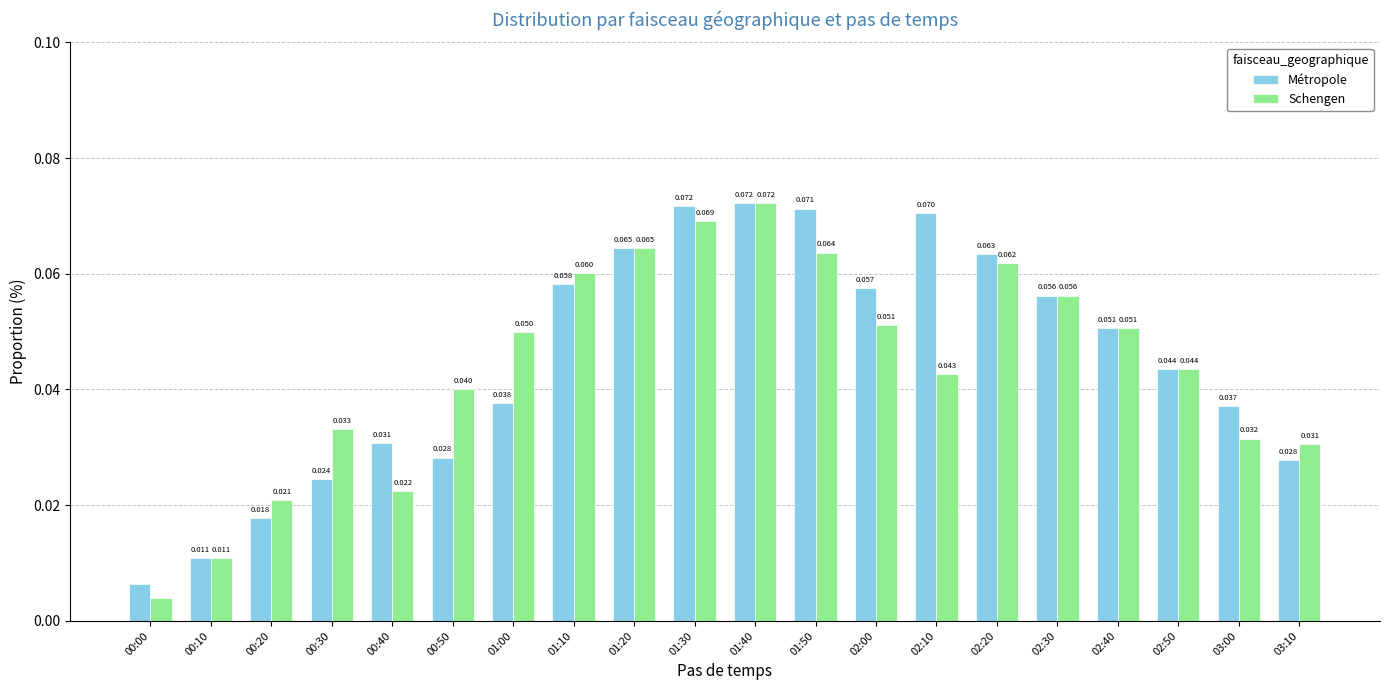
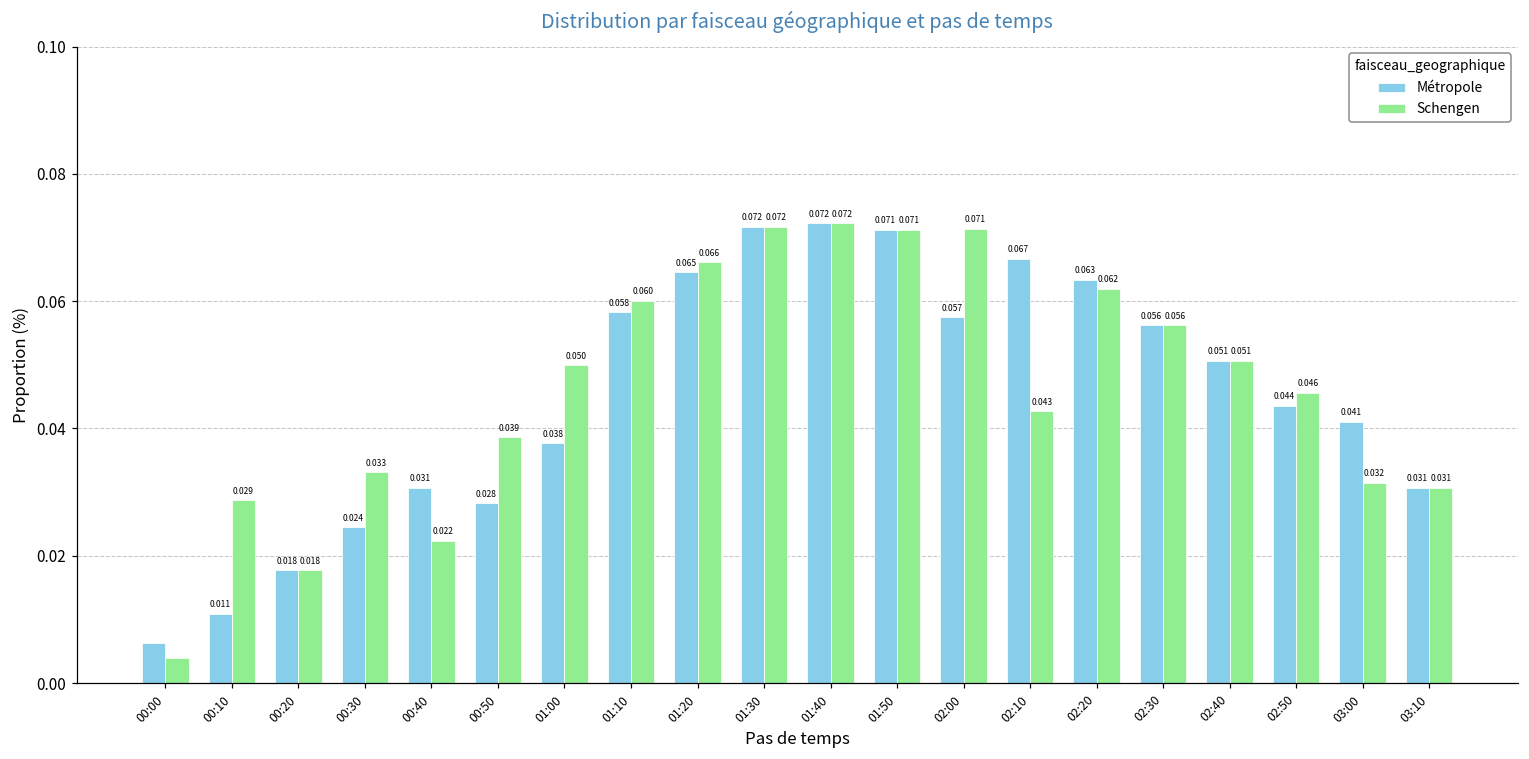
  {
    "Métropole": {
      "00:10": 0.011,
      "00:20": 0.018,
      "00:30": 0.024,
      "00:40": 0.031,
      "00:50": 0.028,
      "01:00": 0.038,
      "01:10": 0.058,
      "01:20": 0.065,
      "01:30": 0.072,
      "01:40": 0.072,
      "01:50": 0.071,
      "02:00": 0.057,
-     "02:10": 0.070,
+     "02:10": 0.067,
      "02:20": 0.063,
      "02:30": 0.056,
      "02:40": 0.051,
      "02:50": 0.044,
-     "03:00": 0.037,
-     "03:10": 0.028
+     "03:00": 0.041,
+     "03:10": 0.031
    },
    "Schengen": {
-     "00:10": 0.011,
-     "00:20": 0.021,
+     "00:10": 0.029,
+     "00:20": 0.018,
      "00:30": 0.033,
      "00:40": 0.022,
-     "00:50": 0.040,
+     "00:50": 0.039,
      "01:00": 0.050,
      "01:10": 0.060,
-     "01:20": 0.065,
-     "01:30": 0.069,
+     "01:20": 0.066,
+     "01:30": 0.072,
      "01:40": 0.072,
-     "01:50": 0.064,
-     "02:00": 0.051,
+     "01:50": 0.071,
+     "02:00": 0.071,
      "02:10": 0.043,
      "02:20": 0.062,
      "02:30": 0.056,
      "02:40": 0.051,
-     "02:50": 0.044,
+     "02:50": 0.046,
      "03:00": 0.032,
      "03:10": 0.031
    }
  }
